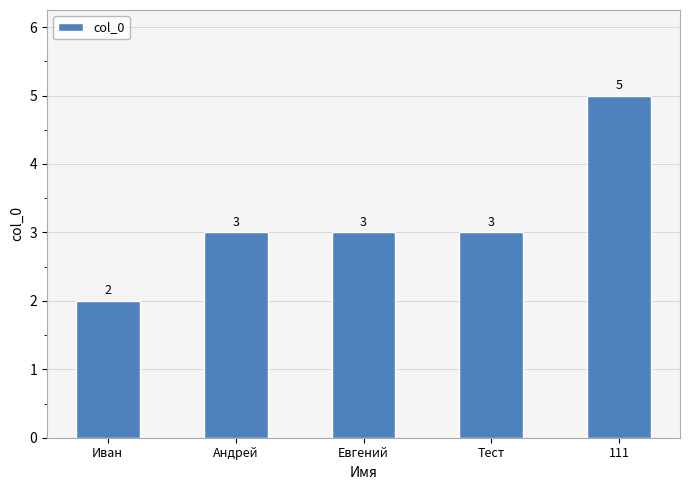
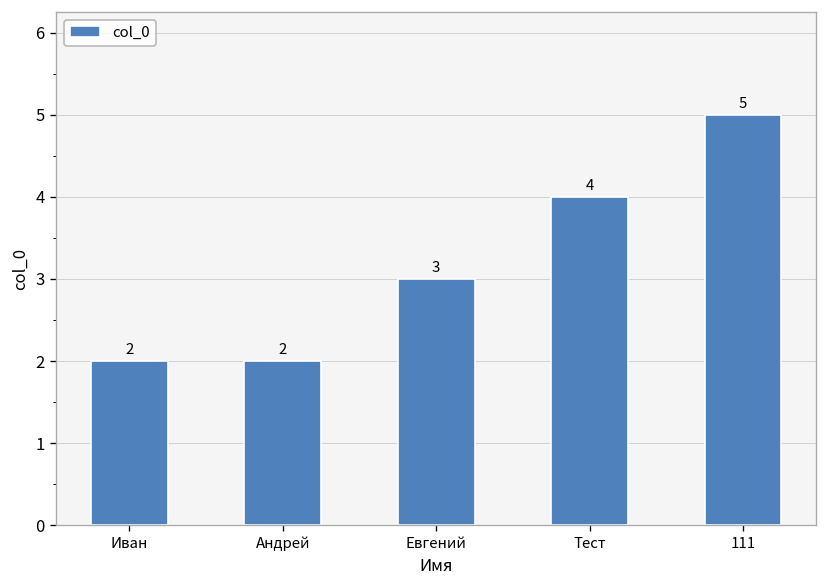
  {
    "Иван": 2,
-   "Андрей": 3,
+   "Андрей": 2,
    "Евгений": 3,
-   "Тест": 3,
+   "Тест": 4,
    "111": 5
  }
